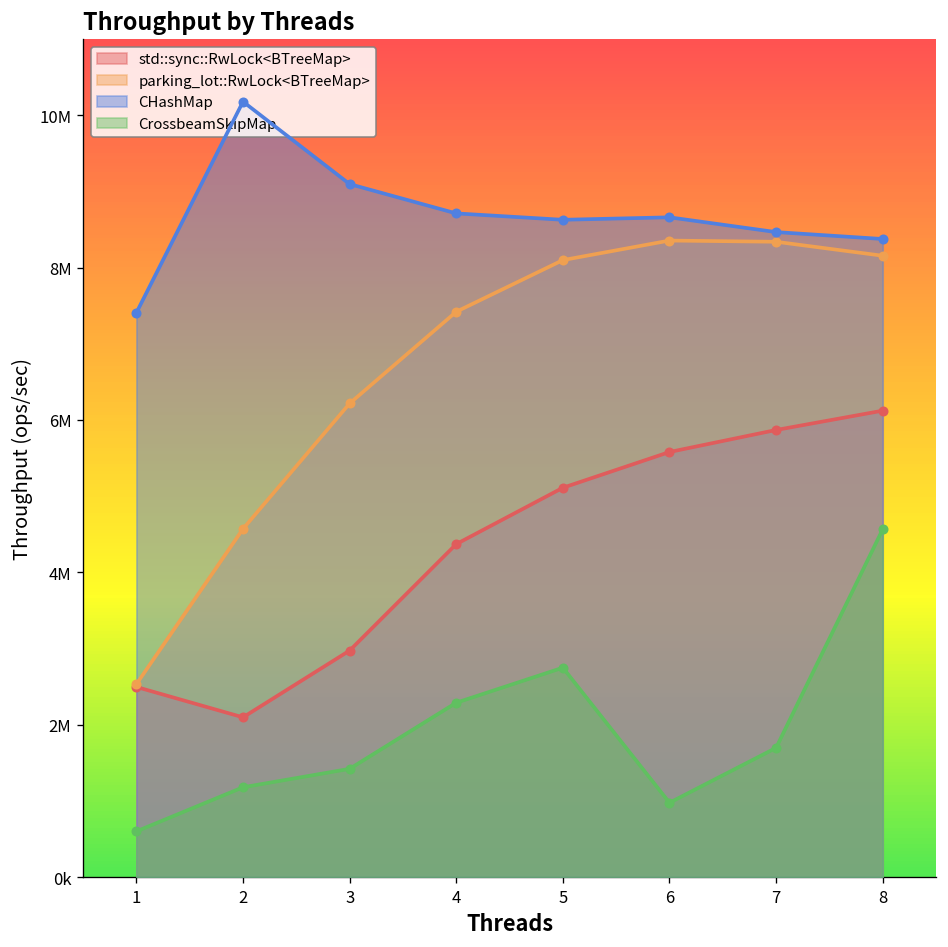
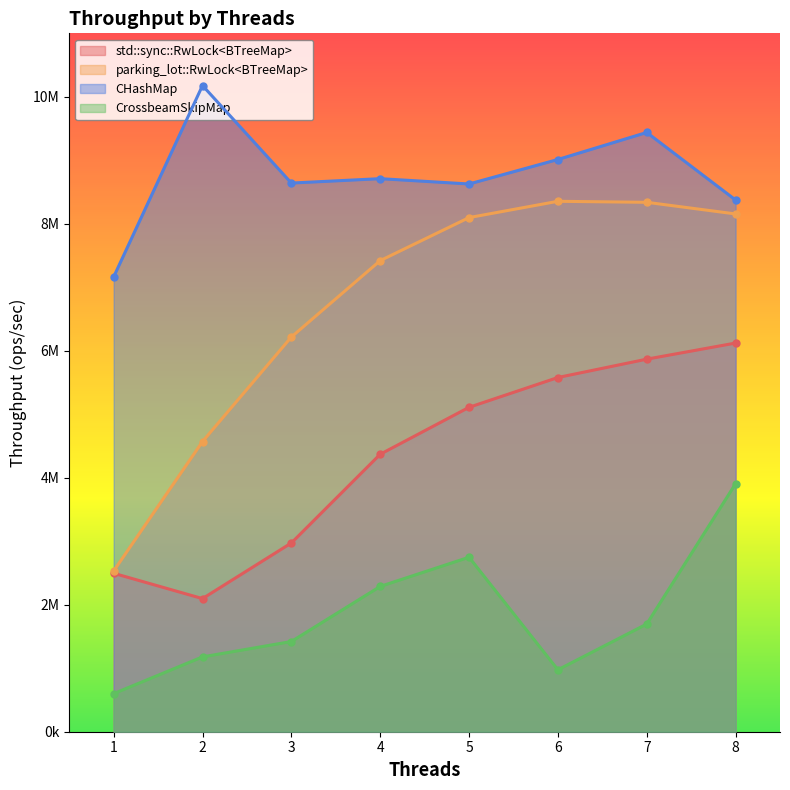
  {
    "CHashMap": {
-     "1": 7400000,
-     "3": 9100000,
+     "1": 7200000,
+     "3": 8600000,
      "4": 8700000,
      "5": 8600000,
-     "6": 8700000,
-     "7": 8500000,
+     "6": 9000000,
+     "7": 9400000,
      "8": 8400000
    },
    "CrossbeamSkipMap": {
      "1": 600000,
      "2": 1200000,
      "3": 1400000,
      "4": 2300000,
      "5": 2700000,
      "6": 1000000,
      "7": 1700000,
-     "8": 4600000
+     "8": 3900000
    }
  }
